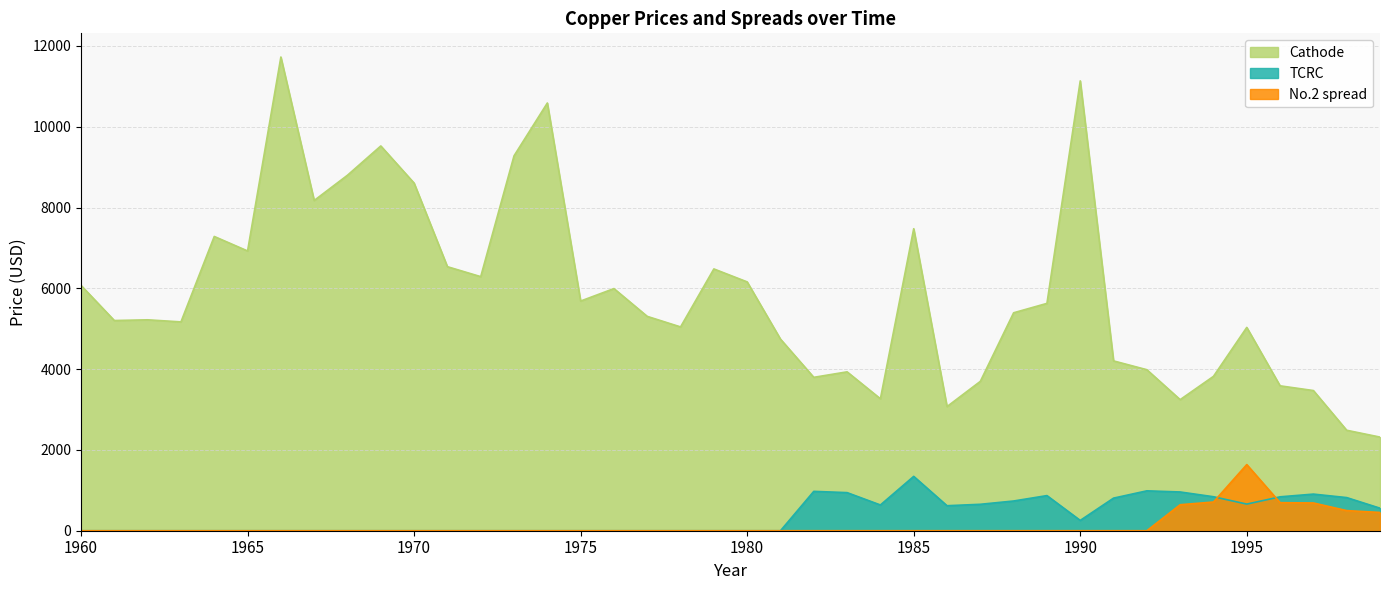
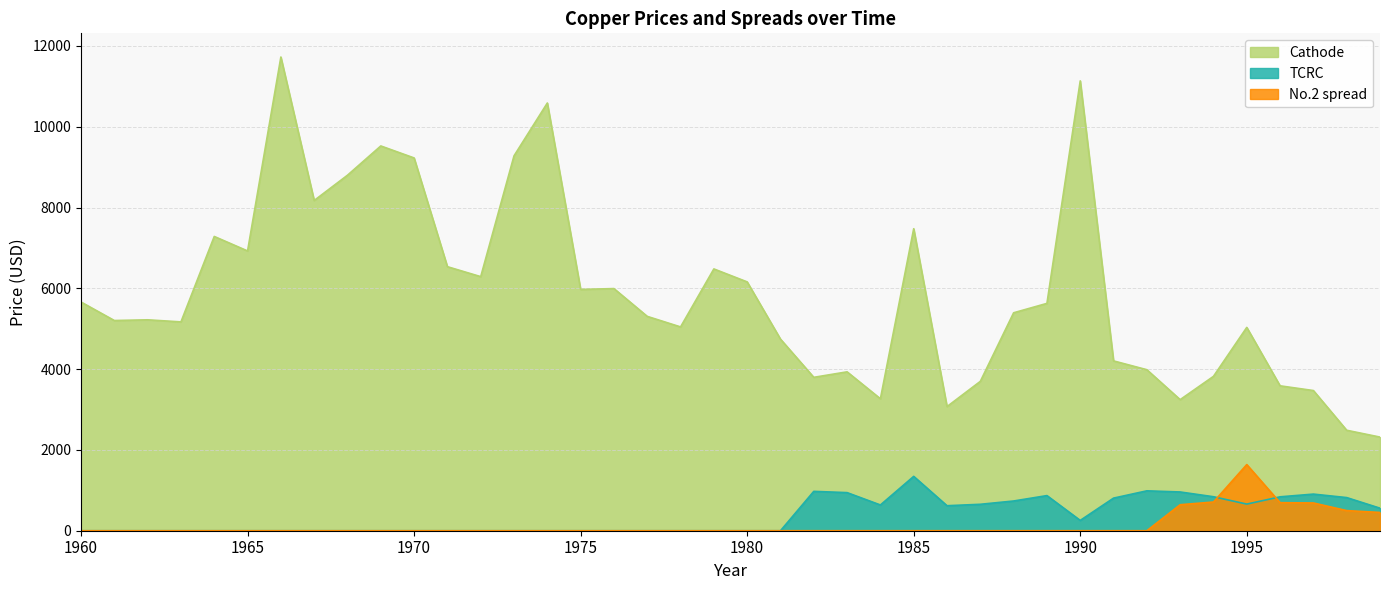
  {
    "Cathode": {
-     "1960": 6100,
+     "1960": 5700,
      "1965": 6900,
-     "1970": 8600,
-     "1975": 5700,
+     "1970": 9200,
+     "1975": 6000,
      "1980": 6200,
      "1985": 7500,
      "1990": 11100,
      "1995": 5000
    },
    "TCRC": {
      "1985": 1300,
      "1990": 300,
      "1995": 700
    },
    "No.2 spread": {
      "1985": 0,
      "1990": 0,
      "1995": 1600
    }
  }
